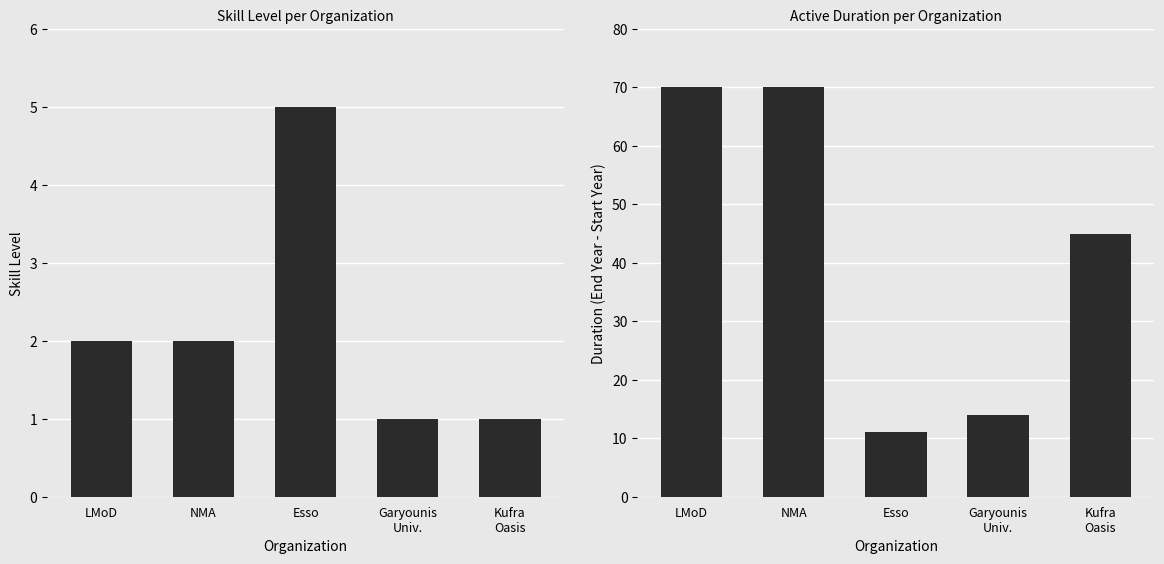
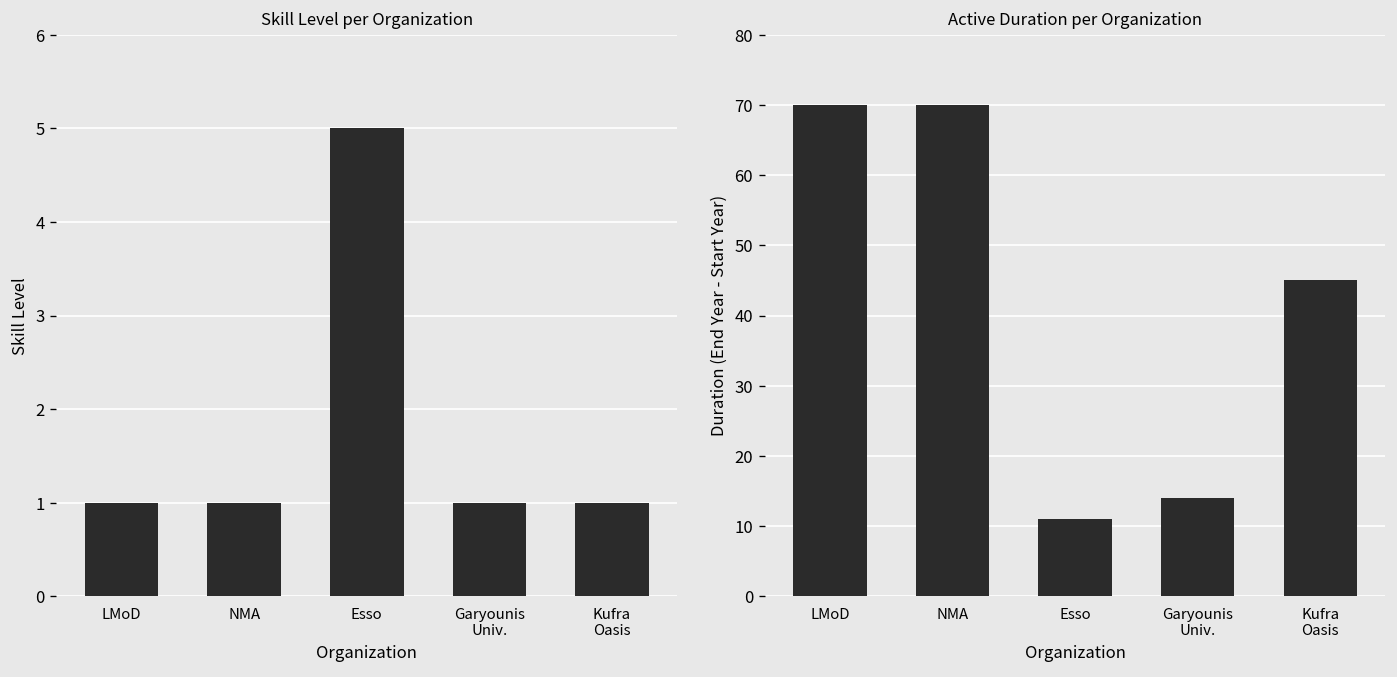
  {
    "Skill Level per Organization": {
-     "LMoD": 2,
-     "NMA": 2,
+     "LMoD": 1,
+     "NMA": 1,
      "Esso": 5,
      "Garyounis Univ.": 1,
      "Kufra Oasis": 1
    },
    "Active Duration per Organization": {
      "LMoD": 70,
      "NMA": 70,
      "Esso": 11,
      "Garyounis Univ.": 14,
      "Kufra Oasis": 45
    }
  }
